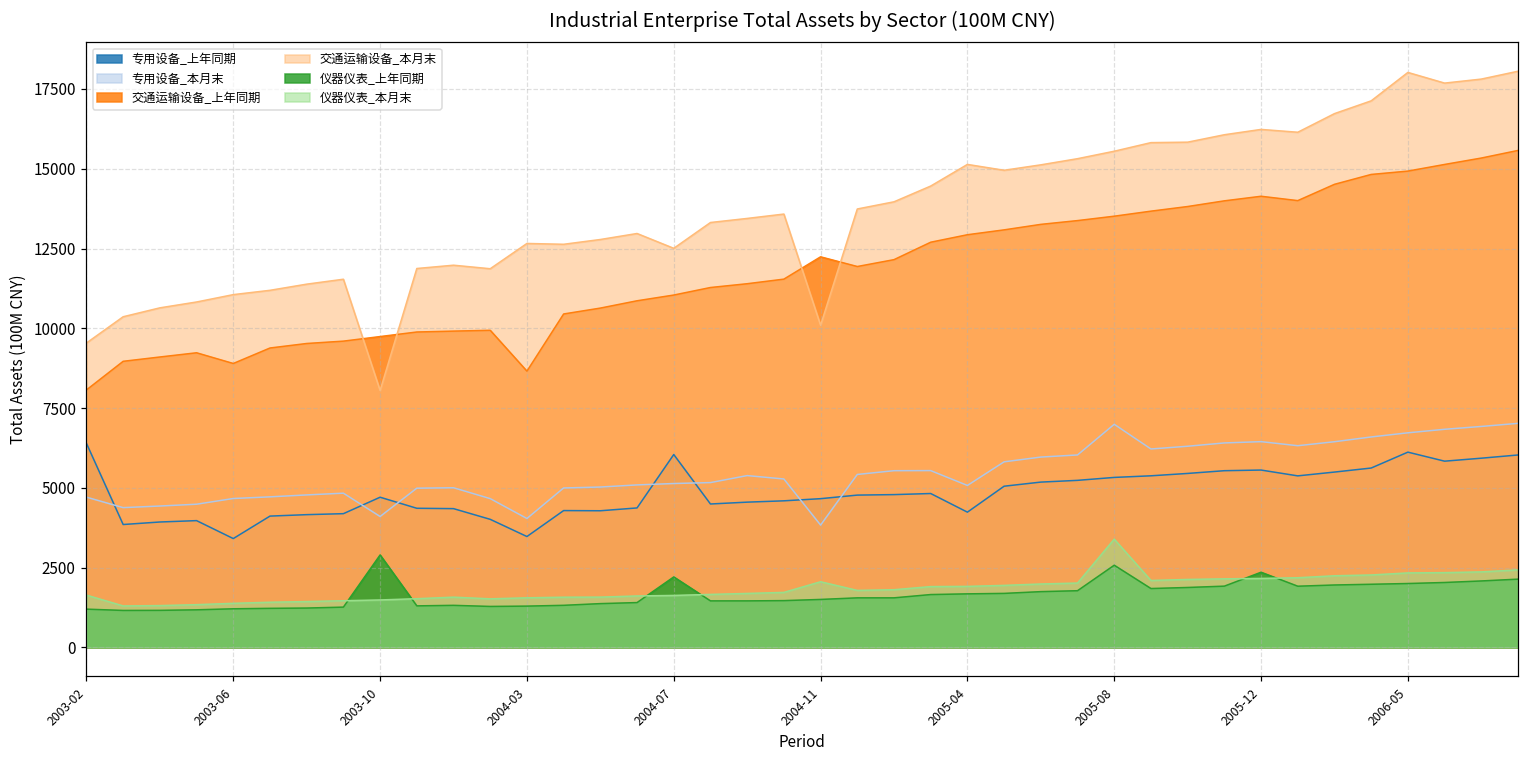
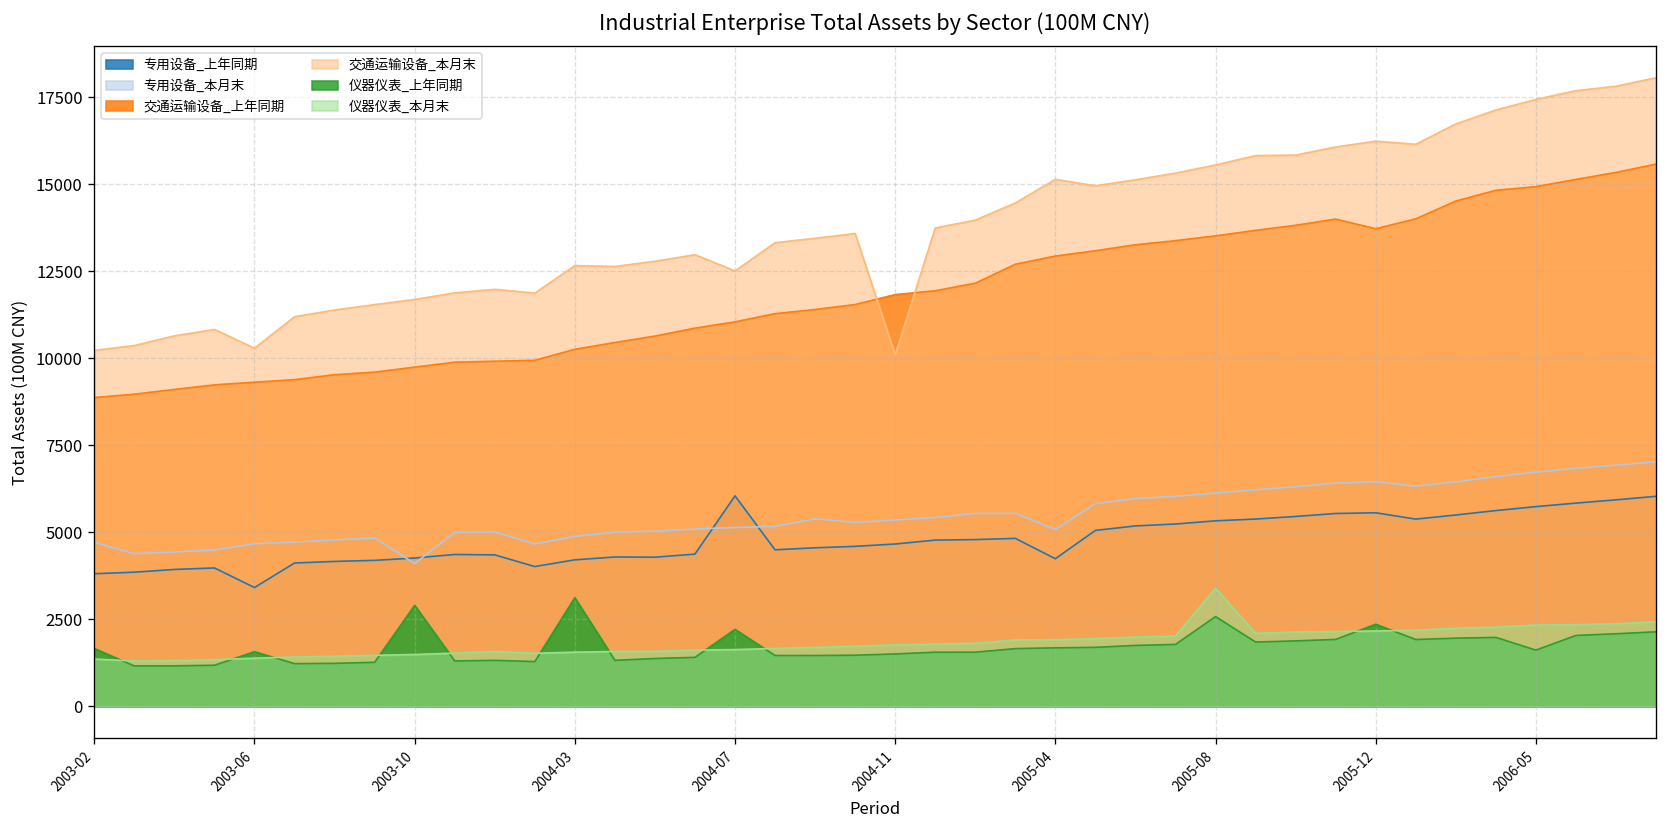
  {
    "专用设备_上年同期": {
-     "2003-02": 6400,
+     "2003-02": 3800,
      "2003-06": 3400,
-     "2003-10": 4700,
-     "2004-03": 3500,
+     "2003-10": 4300,
+     "2004-03": 4200,
      "2004-07": 6000,
      "2004-11": 4700,
      "2005-04": 4200,
      "2005-08": 5300,
      "2005-12": 5600,
-     "2006-05": 6100
+     "2006-05": 5700
    },
    "专用设备_本月末": {
      "2003-02": 4700,
      "2003-06": 4700,
      "2003-10": 4100,
-     "2004-03": 4000,
+     "2004-03": 4900,
      "2004-07": 5100,
-     "2004-11": 3800,
+     "2004-11": 5300,
      "2005-04": 5100,
-     "2005-08": 7000,
+     "2005-08": 6100,
      "2005-12": 6400,
      "2006-05": 6700
    },
    "交通运输设备_上年同期": {
-     "2003-02": 8100,
-     "2003-06": 8900,
+     "2003-02": 8900,
+     "2003-06": 9300,
      "2003-10": 9700,
-     "2004-03": 8700,
+     "2004-03": 10300,
      "2004-07": 11000,
-     "2004-11": 12200,
+     "2004-11": 11800,
      "2005-04": 12900,
      "2005-08": 13500,
-     "2005-12": 14100,
+     "2005-12": 13700,
      "2006-05": 14900
    },
    "交通运输设备_本月末": {
-     "2003-02": 9500,
-     "2003-06": 11100,
-     "2003-10": 8100,
+     "2003-02": 10200,
+     "2003-06": 10300,
+     "2003-10": 11700,
      "2004-03": 12700,
      "2004-07": 12500,
      "2004-11": 10100,
      "2005-04": 15100,
      "2005-08": 15500,
      "2005-12": 16200,
-     "2006-05": 18000
+     "2006-05": 17400
    },
    "仪器仪表_上年同期": {
-     "2003-02": 1200,
-     "2003-06": 1200,
+     "2003-02": 1700,
+     "2003-06": 1600,
      "2003-10": 2900,
-     "2004-03": 1300,
+     "2004-03": 3100,
      "2004-07": 2200,
      "2004-11": 1500,
      "2005-04": 1700,
      "2005-08": 2600,
      "2005-12": 2400,
-     "2006-05": 2000
+     "2006-05": 1600
    },
    "仪器仪表_本月末": {
-     "2003-02": 1600,
+     "2003-02": 1400,
      "2003-06": 1400,
      "2003-10": 1500,
      "2004-03": 1600,
      "2004-07": 1600,
-     "2004-11": 2100,
+     "2004-11": 1800,
      "2005-04": 1900,
      "2005-08": 3400,
      "2005-12": 2200,
      "2006-05": 2300
    }
  }
